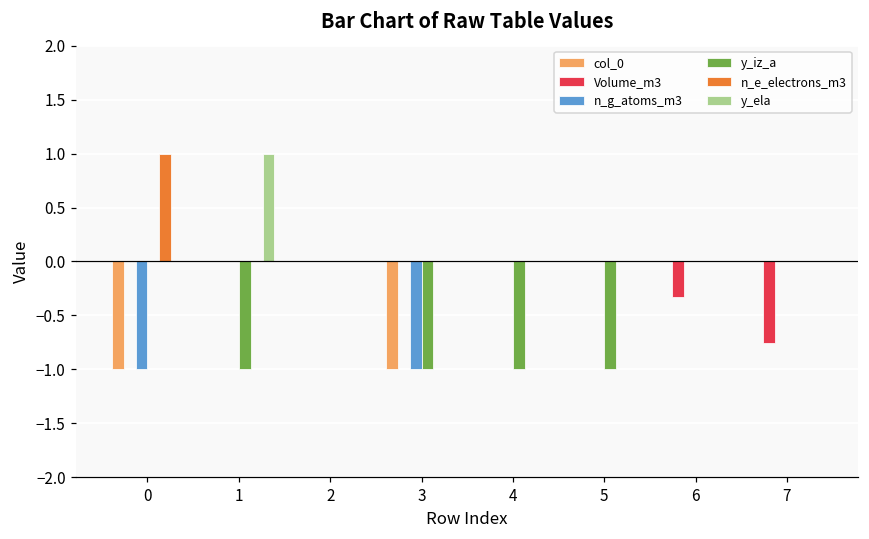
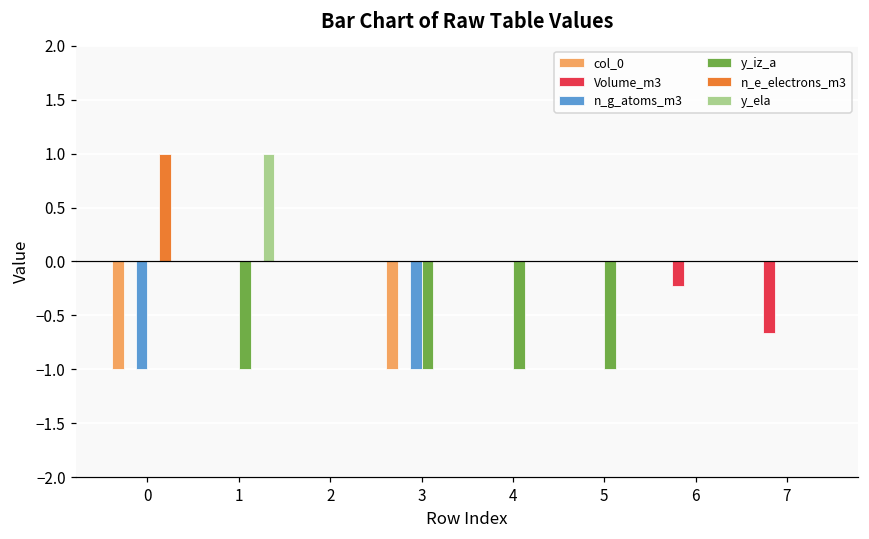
  {
    "col_0": {
      "0": -1.0,
      "1": 0.0,
      "2": 0.0,
      "3": -1.0,
      "4": 0.0,
      "5": 0.0,
      "6": 0.0,
      "7": 0.0
    },
    "Volume_m3": {
      "0": 0.0,
      "1": 0.0,
      "2": 0.0,
      "3": 0.0,
      "4": 0.0,
      "5": 0.0,
-     "6": -0.3,
-     "7": -0.8
+     "6": -0.2,
+     "7": -0.7
    },
    "n_g_atoms_m3": {
      "0": -1.0,
      "1": 0.0,
      "2": 0.0,
      "3": -1.0,
      "4": 0.0,
      "5": 0.0,
      "6": 0.0,
      "7": 0.0
    },
    "y_iz_a": {
      "0": 0.0,
      "1": -1.0,
      "2": 0.0,
      "3": -1.0,
      "4": -1.0,
      "5": -1.0,
      "6": 0.0,
      "7": 0.0
    },
    "n_e_electrons_m3": {
      "0": 1.0,
      "1": 0.0,
      "2": 0.0,
      "3": 0.0,
      "4": 0.0,
      "5": 0.0,
      "6": 0.0,
      "7": 0.0
    },
    "y_ela": {
      "0": 0.0,
      "1": 1.0,
      "2": 0.0,
      "3": 0.0,
      "4": 0.0,
      "5": 0.0,
      "6": 0.0,
      "7": 0.0
    }
  }
